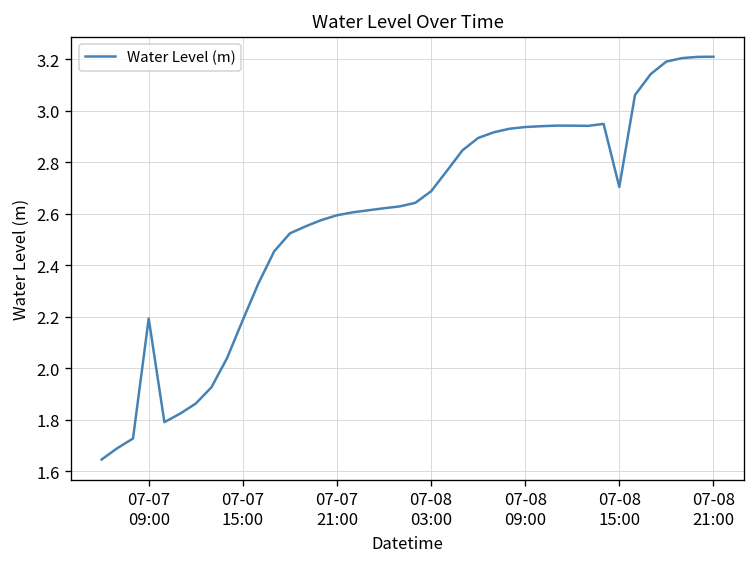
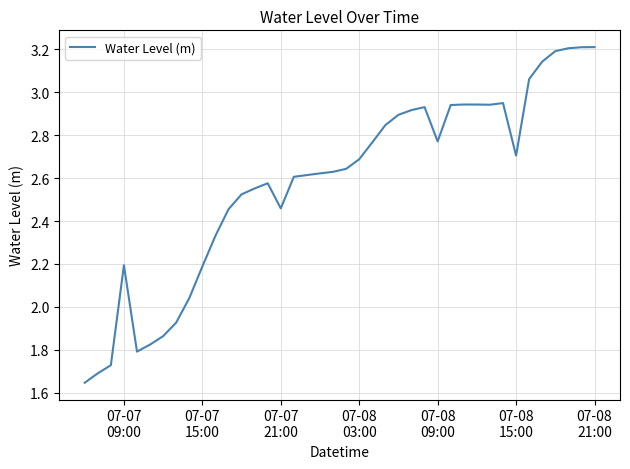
  {
    "07-07 09:00": 2.19,
    "07-07 15:00": 2.19,
-   "07-07 21:00": 2.59,
+   "07-07 21:00": 2.46,
    "07-08 03:00": 2.69,
-   "07-08 09:00": 2.94,
+   "07-08 09:00": 2.77,
    "07-08 15:00": 2.70,
    "07-08 21:00": 3.21
  }
